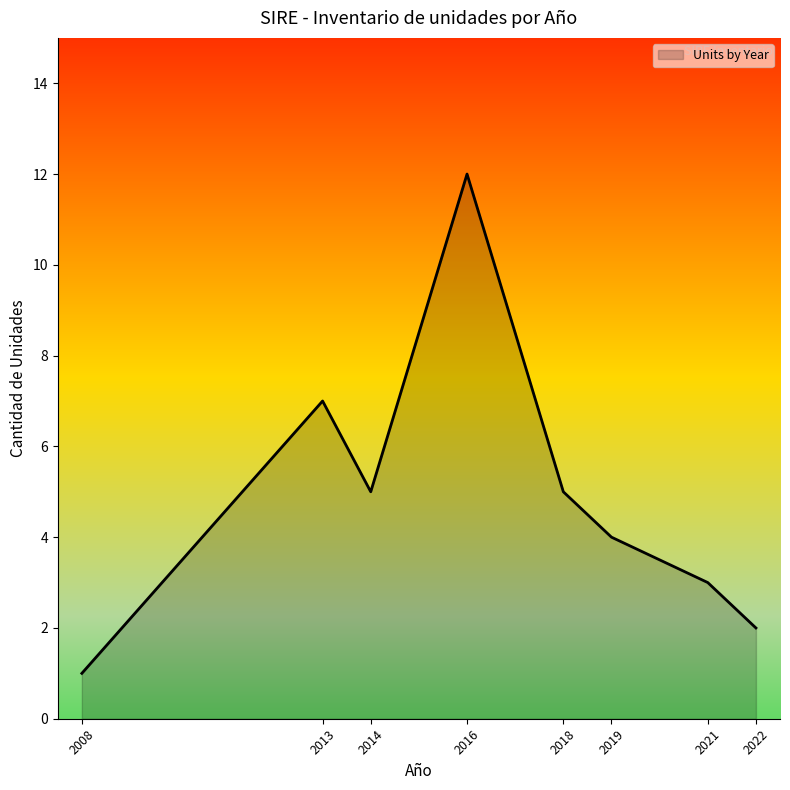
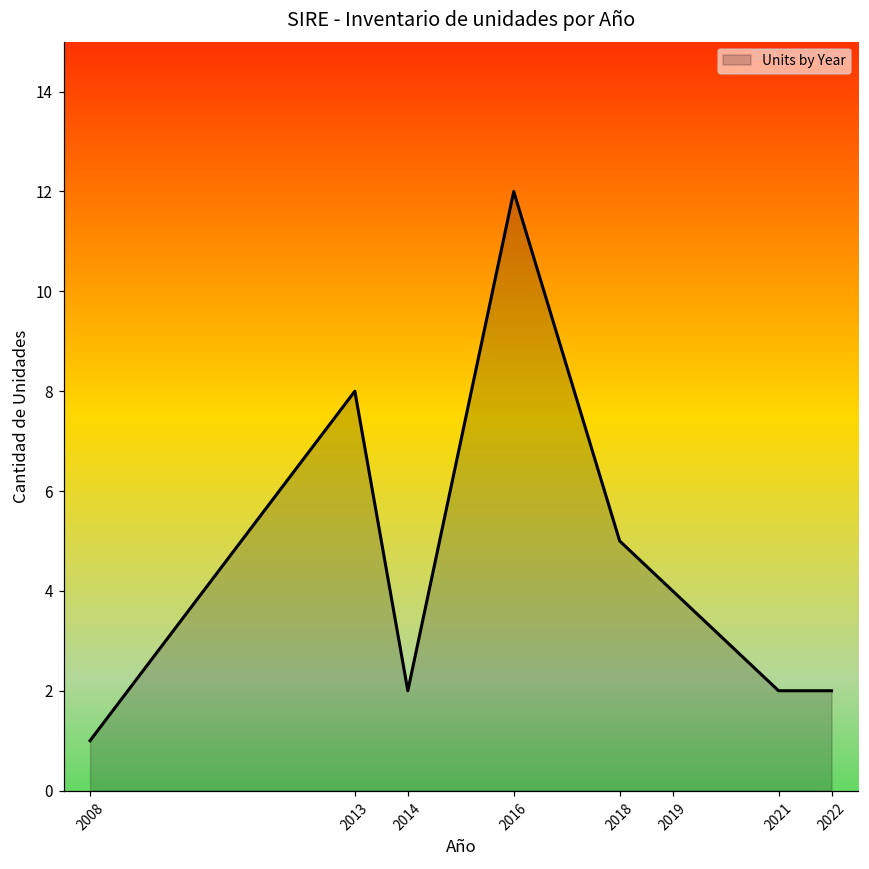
  {
    "2008": 1,
-   "2013": 7,
-   "2014": 5,
+   "2013": 8,
+   "2014": 2,
    "2016": 12,
    "2018": 5,
    "2019": 4,
-   "2021": 3,
+   "2021": 2,
    "2022": 2
  }
